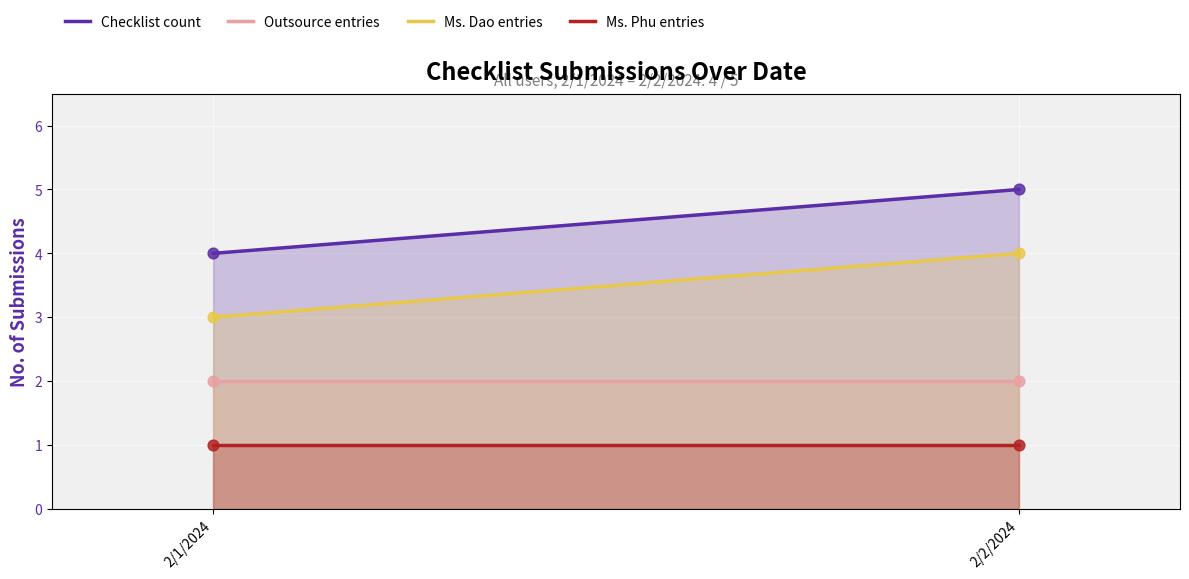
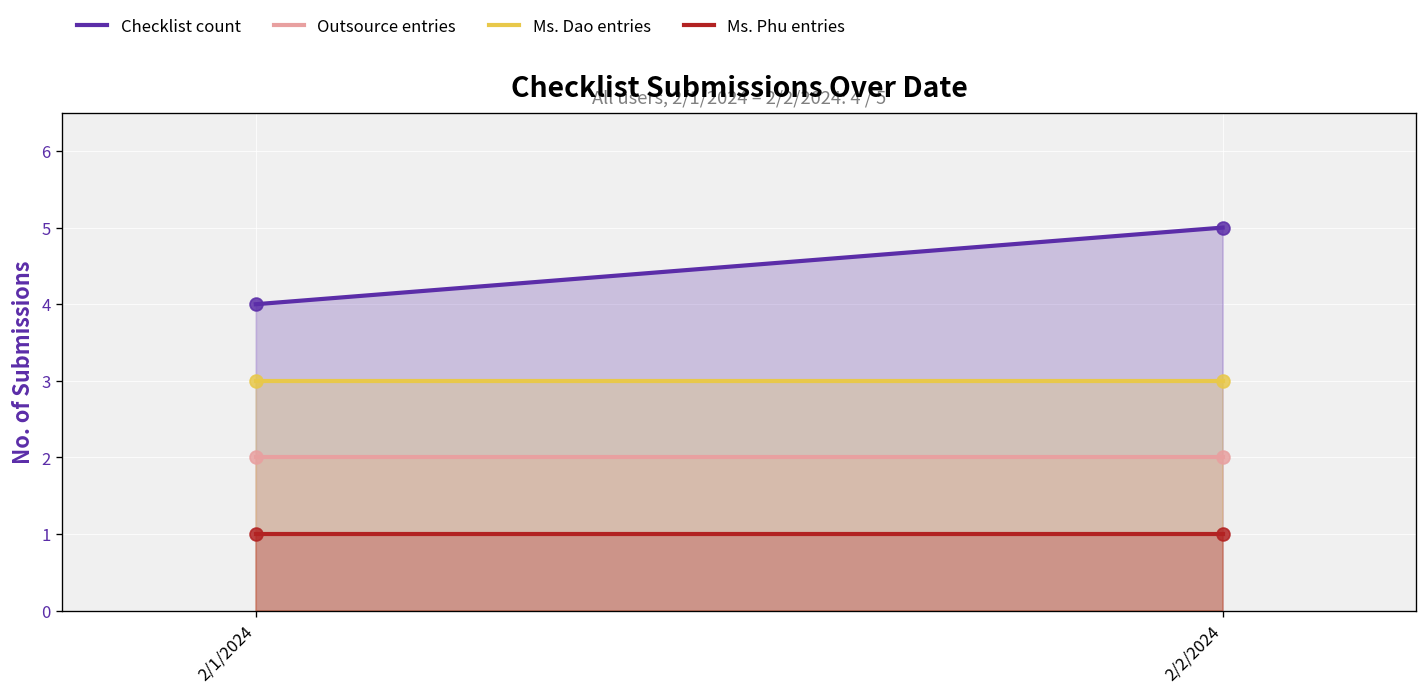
  {
    "Checklist count": {
      "2/1/2024": 4,
      "2/2/2024": 5
    },
    "Outsource entries": {
      "2/1/2024": 2,
      "2/2/2024": 2
    },
    "Ms. Dao entries": {
      "2/1/2024": 3,
-     "2/2/2024": 4
+     "2/2/2024": 3
    },
    "Ms. Phu entries": {
      "2/1/2024": 1,
      "2/2/2024": 1
    }
  }
